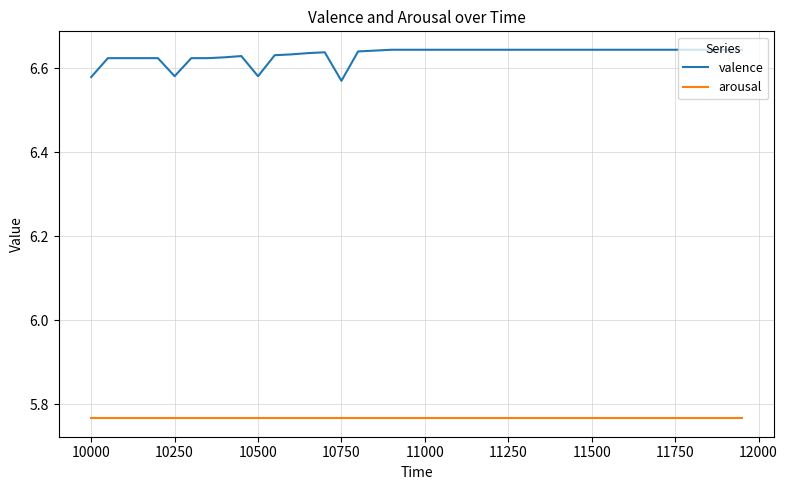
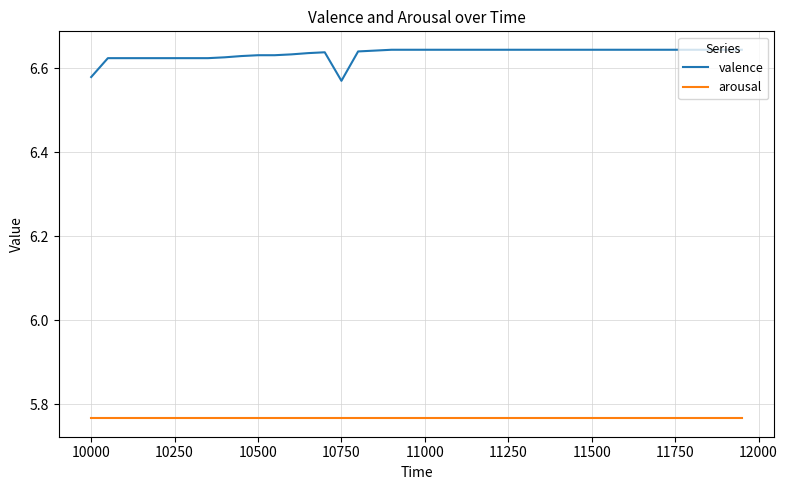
  {
    "valence": {
      "10000": 6.58,
-     "10250": 6.58,
-     "10500": 6.58,
+     "10250": 6.62,
+     "10500": 6.63,
      "10750": 6.57,
      "11000": 6.64,
      "11250": 6.64,
      "11500": 6.64,
      "11750": 6.64
    },
    "arousal": {
      "10000": 5.77,
      "10250": 5.77,
      "10500": 5.77,
      "10750": 5.77,
      "11000": 5.77,
      "11250": 5.77,
      "11500": 5.77,
      "11750": 5.77
    }
  }
